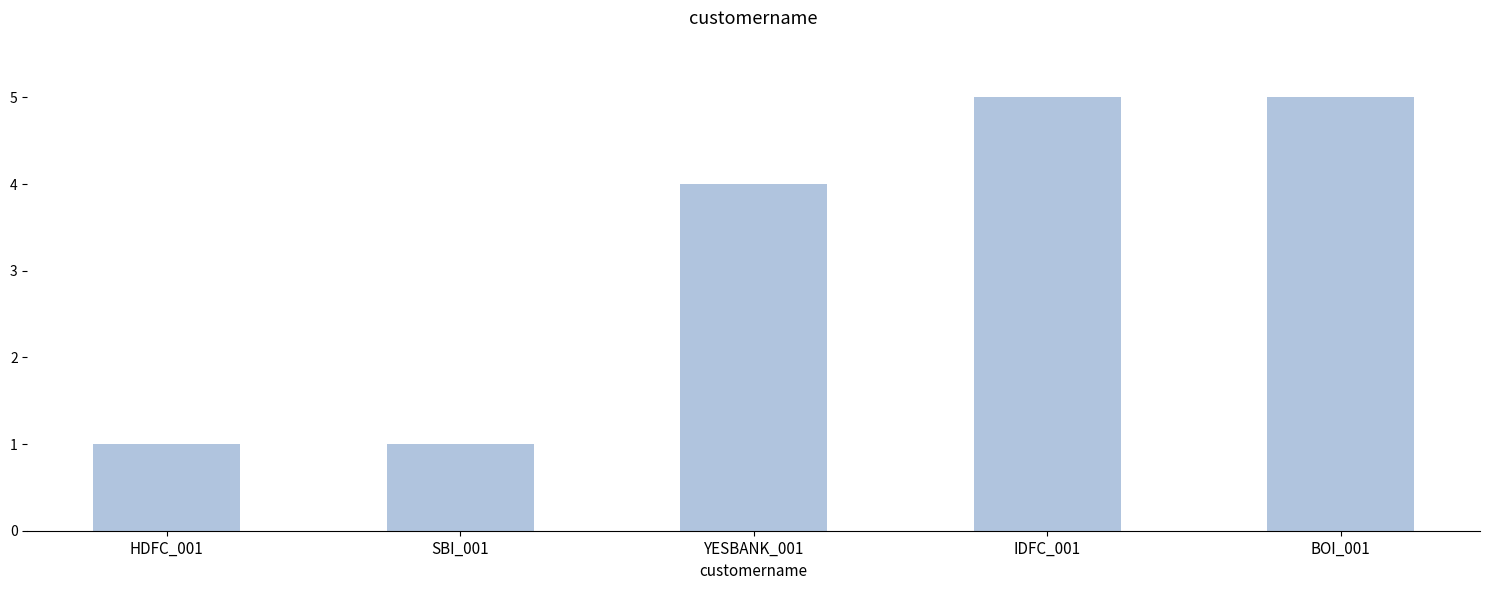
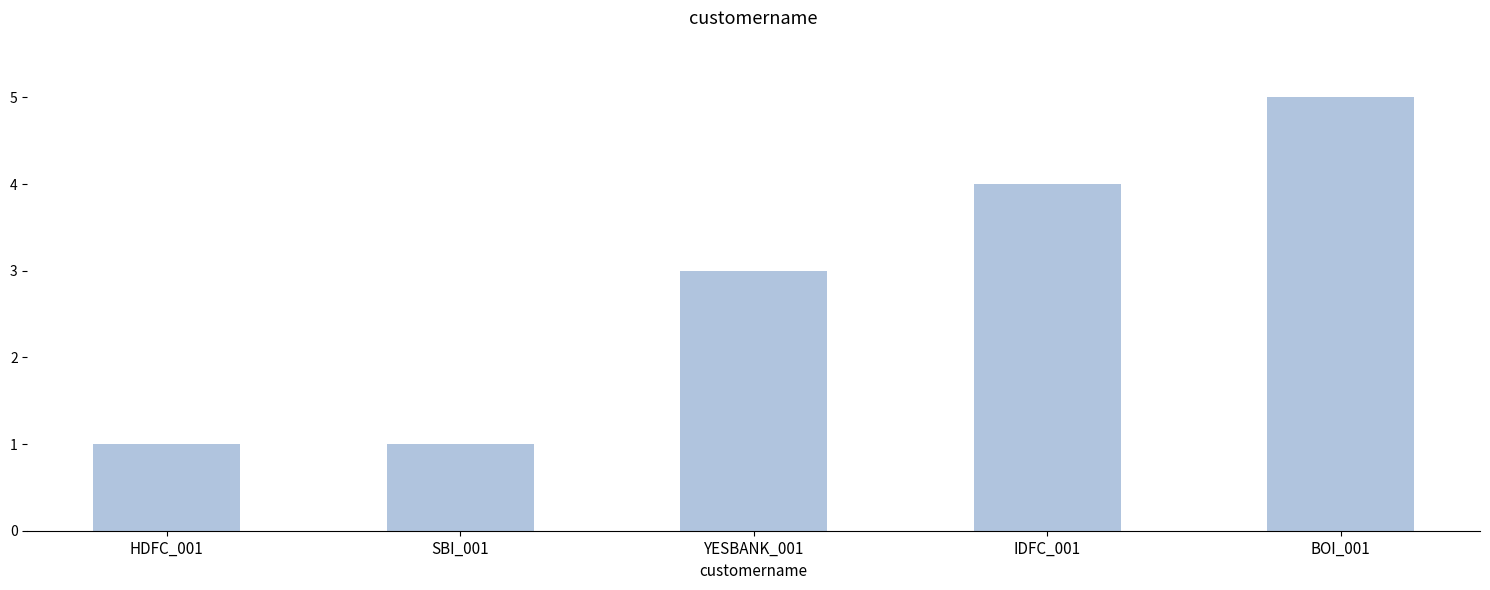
  {
    "HDFC_001": 1,
    "SBI_001": 1,
-   "YESBANK_001": 4,
-   "IDFC_001": 5,
+   "YESBANK_001": 3,
+   "IDFC_001": 4,
    "BOI_001": 5
  }
